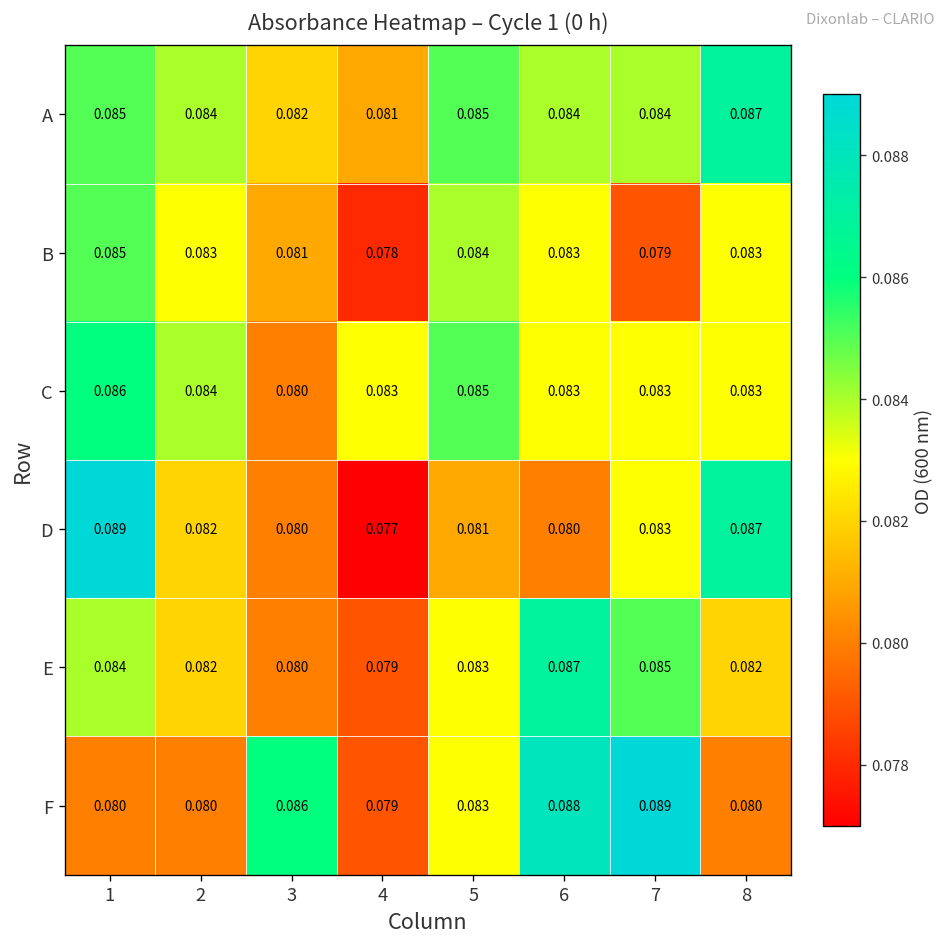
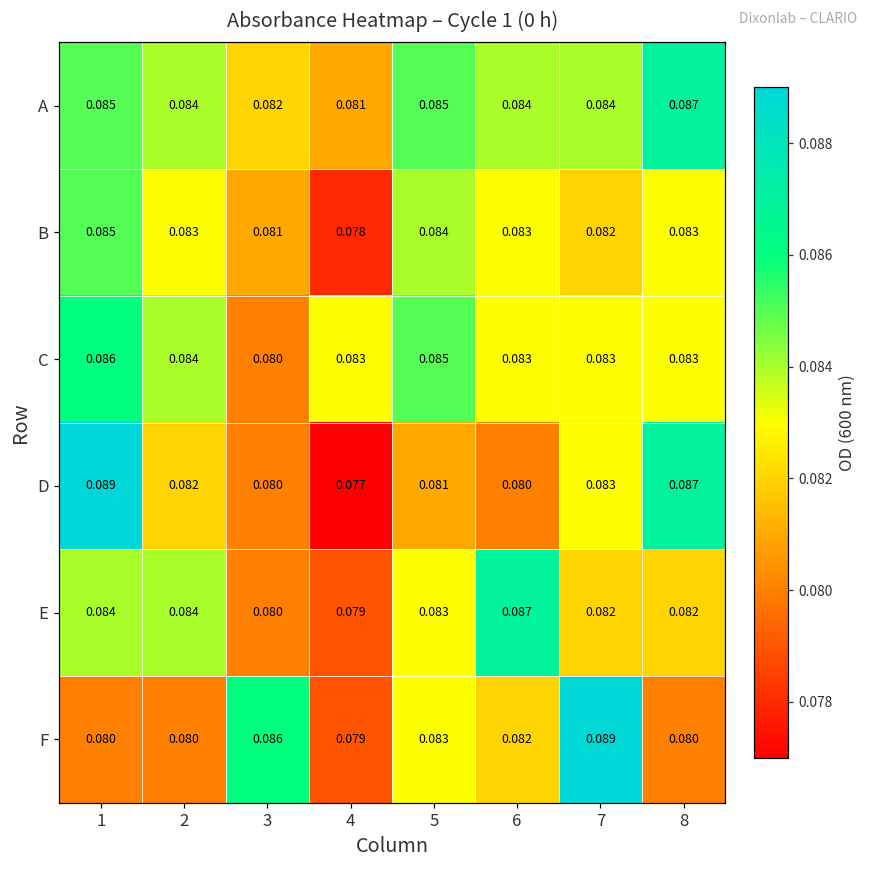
  {
    "A": {
      "1": 0.085,
      "2": 0.084,
      "3": 0.082,
      "4": 0.081,
      "5": 0.085,
      "6": 0.084,
      "7": 0.084,
      "8": 0.087
    },
    "B": {
      "1": 0.085,
      "2": 0.083,
      "3": 0.081,
      "4": 0.078,
      "5": 0.084,
      "6": 0.083,
-     "7": 0.079,
+     "7": 0.082,
      "8": 0.083
    },
    "C": {
      "1": 0.086,
      "2": 0.084,
      "3": 0.080,
      "4": 0.083,
      "5": 0.085,
      "6": 0.083,
      "7": 0.083,
      "8": 0.083
    },
    "D": {
      "1": 0.089,
      "2": 0.082,
      "3": 0.080,
      "4": 0.077,
      "5": 0.081,
      "6": 0.080,
      "7": 0.083,
      "8": 0.087
    },
    "E": {
      "1": 0.084,
-     "2": 0.082,
+     "2": 0.084,
      "3": 0.080,
      "4": 0.079,
      "5": 0.083,
      "6": 0.087,
-     "7": 0.085,
+     "7": 0.082,
      "8": 0.082
    },
    "F": {
      "1": 0.080,
      "2": 0.080,
      "3": 0.086,
      "4": 0.079,
      "5": 0.083,
-     "6": 0.088,
+     "6": 0.082,
      "7": 0.089,
      "8": 0.080
    }
  }
